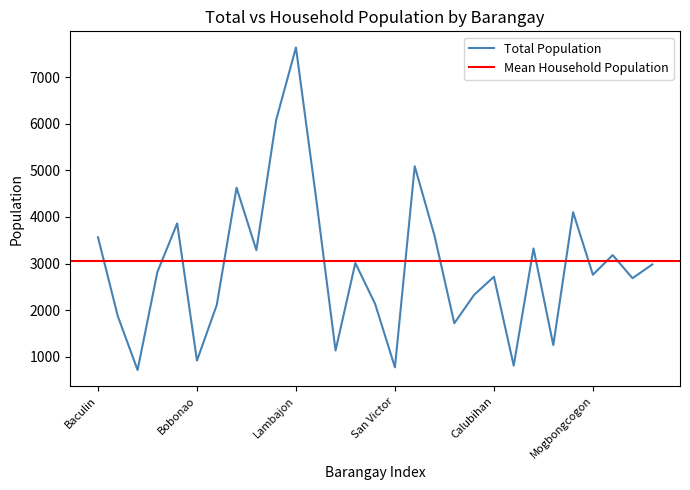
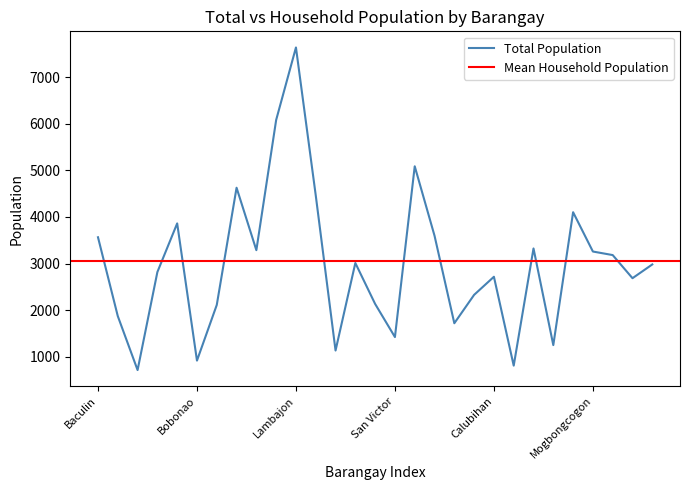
  {
    "Baculin": 3600,
    "Bobonao": 900,
    "Lambajon": 7600,
-   "San Victor": 800,
+   "San Victor": 1400,
    "Calubihan": 2700,
-   "Mogbongcogon": 2800
+   "Mogbongcogon": 3300
  }
